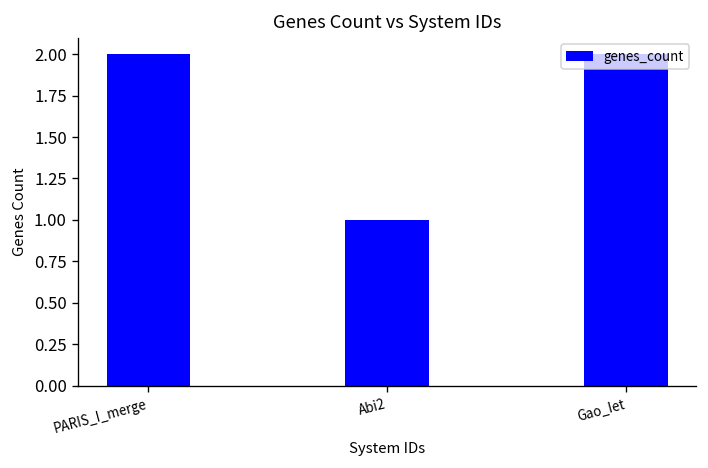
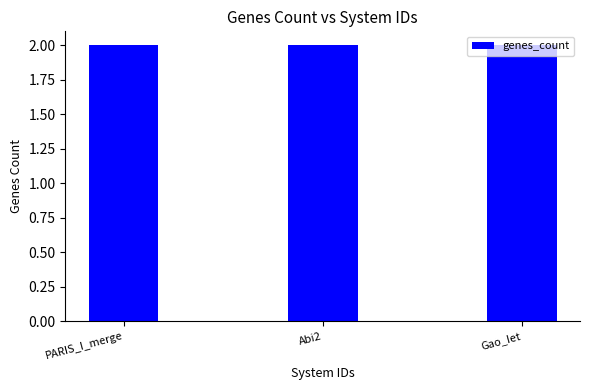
  {
    "PARIS_I_merge": 2,
-   "Abi2": 1
+   "Abi2": 2
  }
